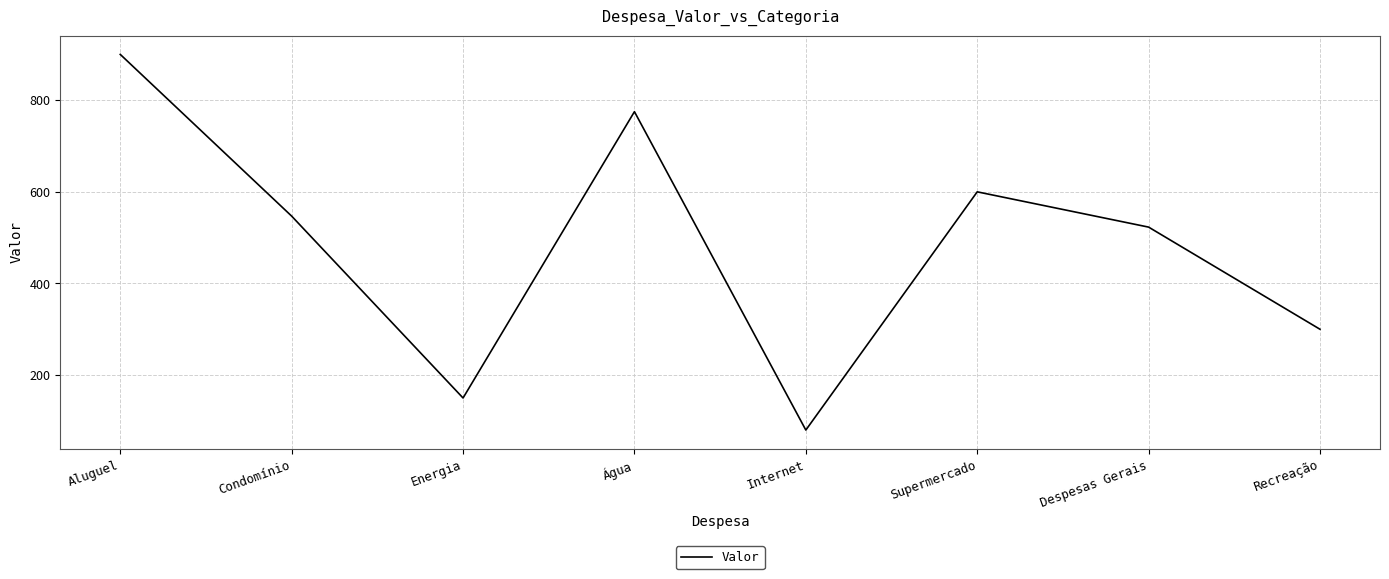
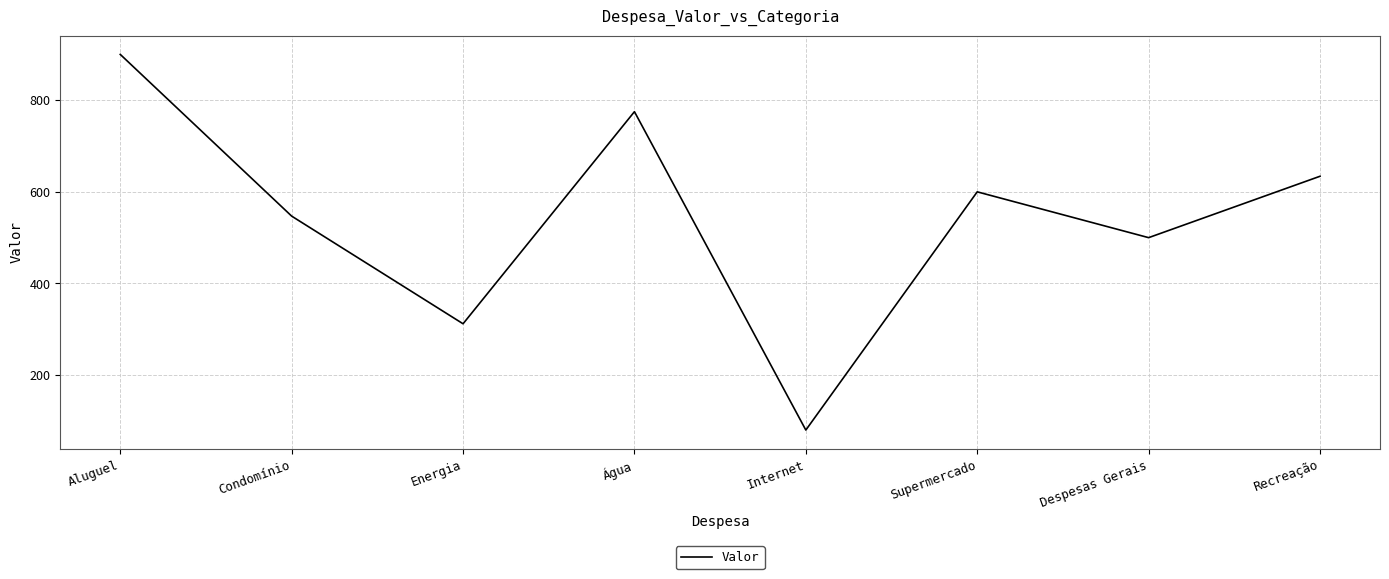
  {
    "Aluguel": 900,
    "Condomínio": 550,
-   "Energia": 150,
+   "Energia": 310,
    "Água": 780,
    "Internet": 80,
    "Supermercado": 600,
-   "Despesas Gerais": 520,
-   "Recreação": 300
+   "Despesas Gerais": 500,
+   "Recreação": 630
  }
